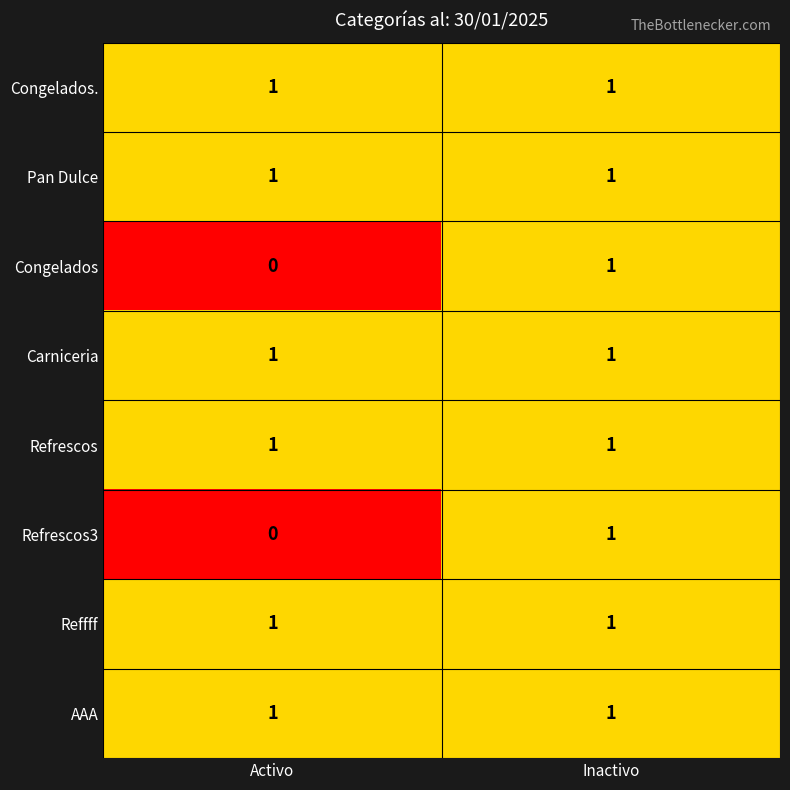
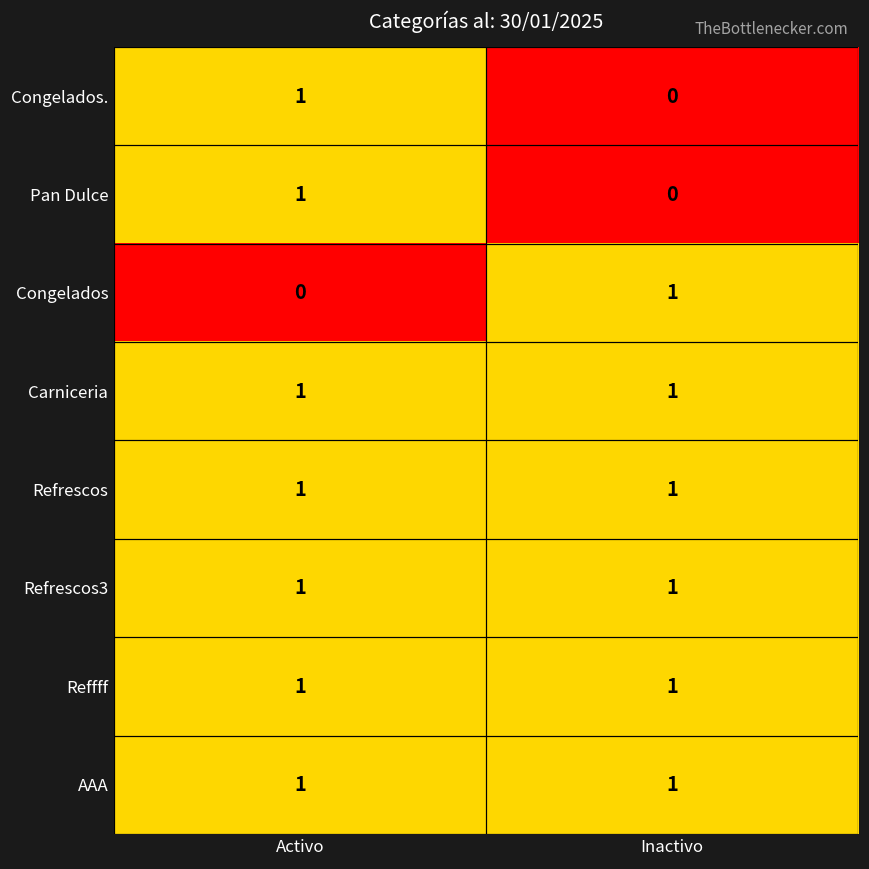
  {
    "Congelados.": {
      "Activo": 1,
-     "Inactivo": 1
+     "Inactivo": 0
    },
    "Pan Dulce": {
      "Activo": 1,
-     "Inactivo": 1
+     "Inactivo": 0
    },
    "Congelados": {
      "Activo": 0,
      "Inactivo": 1
    },
    "Carniceria": {
      "Activo": 1,
      "Inactivo": 1
    },
    "Refrescos": {
      "Activo": 1,
      "Inactivo": 1
    },
    "Refrescos3": {
-     "Activo": 0,
+     "Activo": 1,
      "Inactivo": 1
    },
    "Reffff": {
      "Activo": 1,
      "Inactivo": 1
    },
    "AAA": {
      "Activo": 1,
      "Inactivo": 1
    }
  }
